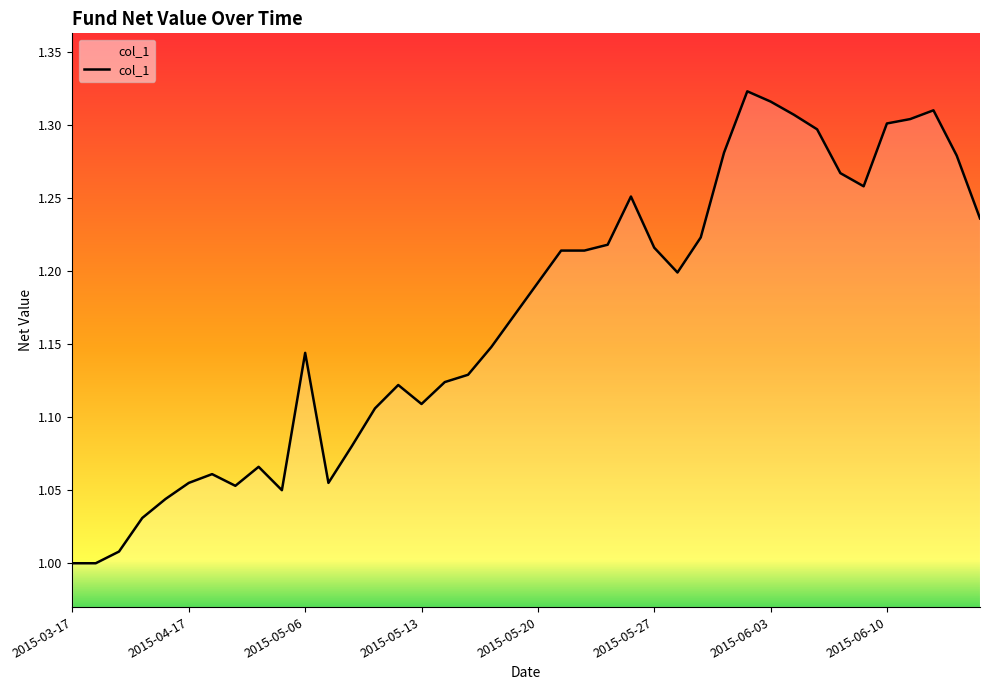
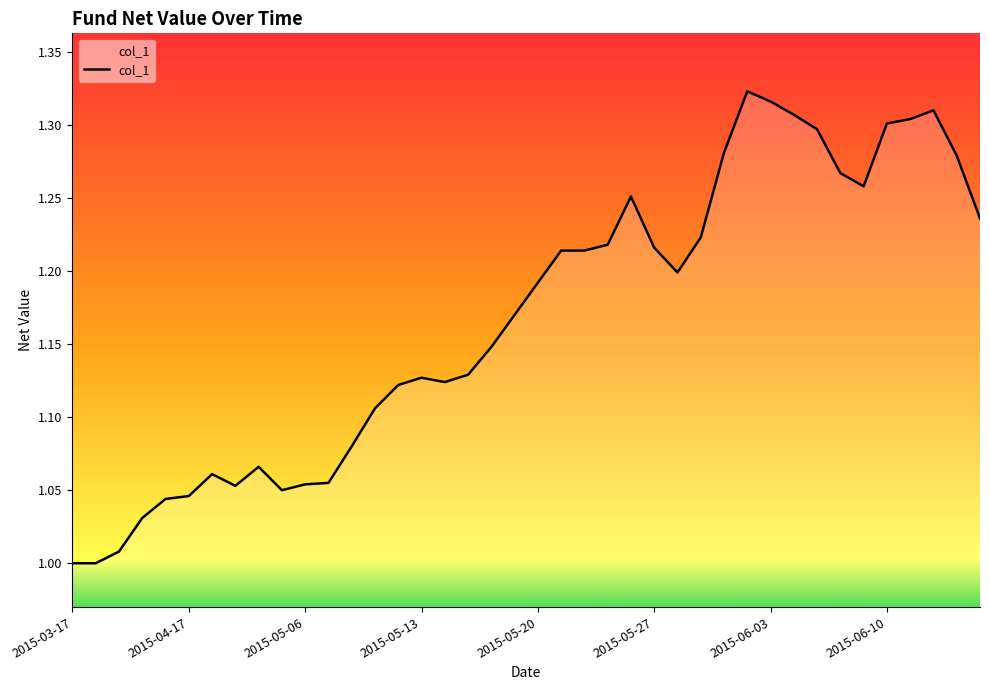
  {
    "2015-03-17": 1.000,
-   "2015-04-17": 1.055,
-   "2015-05-06": 1.144,
-   "2015-05-13": 1.109,
+   "2015-04-17": 1.046,
+   "2015-05-06": 1.054,
+   "2015-05-13": 1.127,
    "2015-05-20": 1.192,
    "2015-05-27": 1.216,
    "2015-06-03": 1.316,
    "2015-06-10": 1.301
  }
